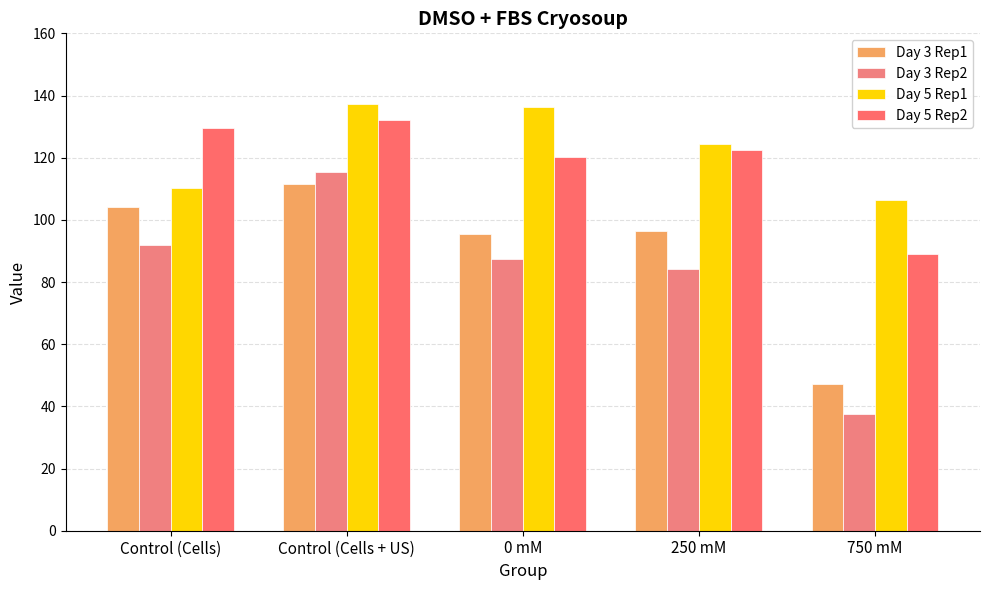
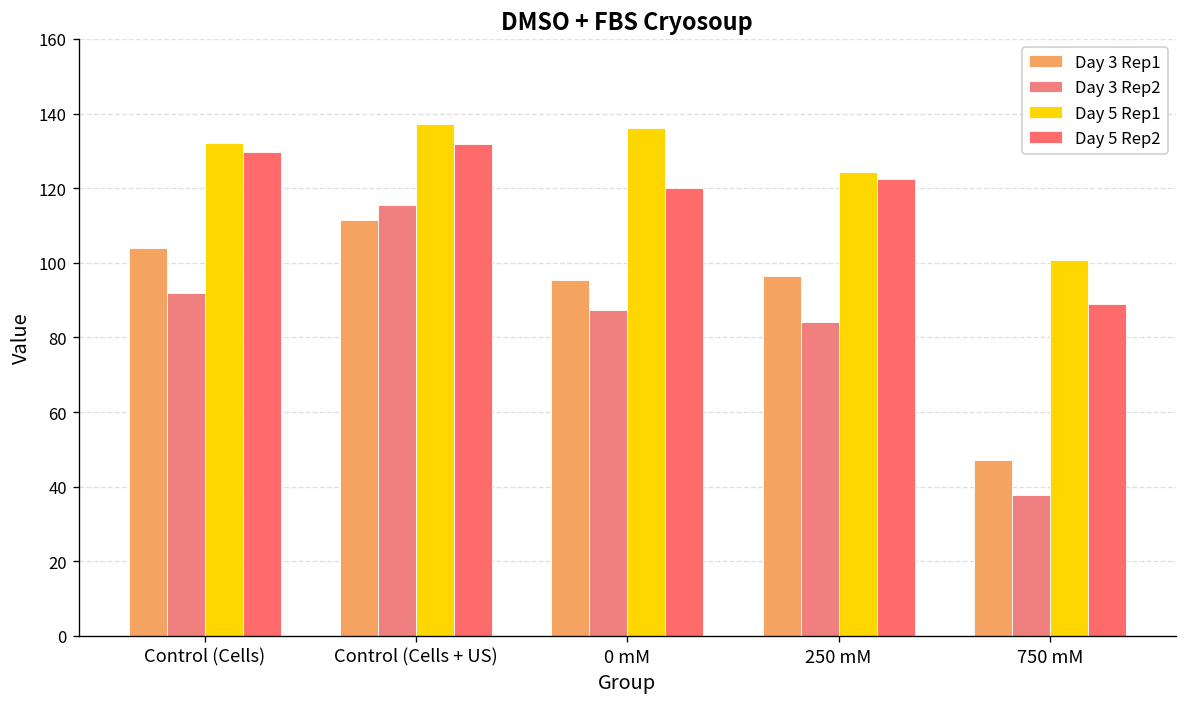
  {
    "Day 5 Rep1": {
-     "Control (Cells)": 110,
+     "Control (Cells)": 132,
      "Control (Cells + US)": 137,
      "0 mM": 136,
      "250 mM": 124,
-     "750 mM": 106
+     "750 mM": 101
    }
  }
